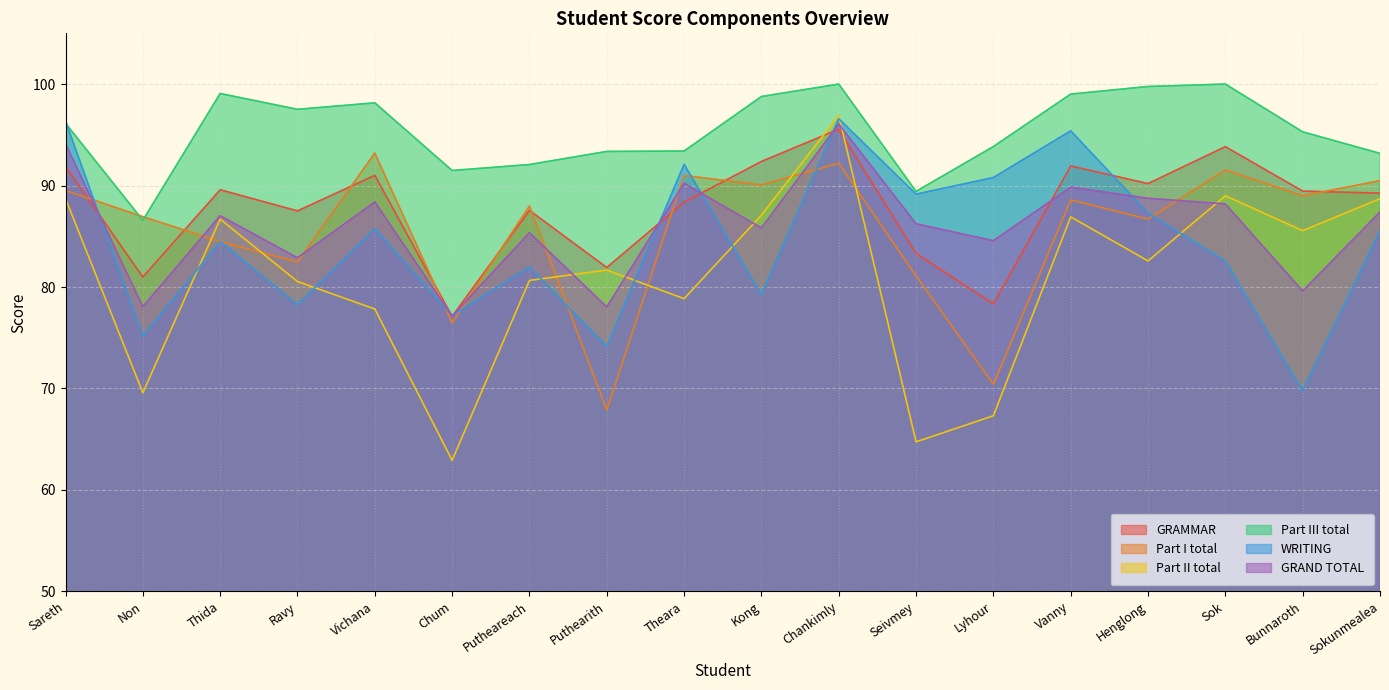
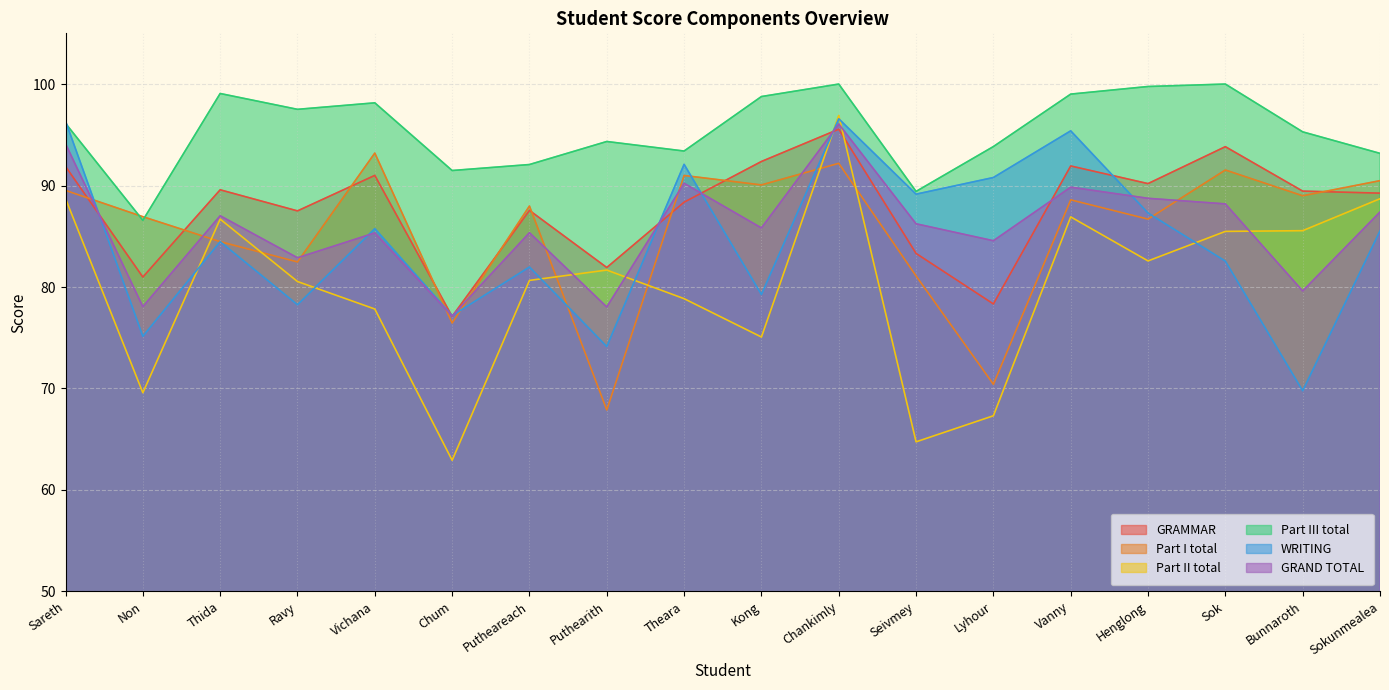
  {
    "Part II total": {
      "Sareth": 88.7,
      "Non": 69.6,
      "Thida": 86.7,
      "Ravy": 80.5,
      "Vichana": 77.8,
      "Chum": 62.9,
      "Putheareach": 80.7,
      "Puthearith": 81.7,
      "Theara": 78.9,
-     "Kong": 87.1,
+     "Kong": 75.1,
      "Chankimly": 96.9,
      "Seivmey": 64.7,
      "Lyhour": 67.3,
      "Vanny": 86.9,
      "Henglong": 82.6,
-     "Sok": 89.0,
+     "Sok": 85.5,
      "Bunnaroth": 85.6,
      "Sokunmealea": 88.7
    },
    "Part III total": {
      "Non": 86.6,
      "Thida": 99.1,
      "Ravy": 97.5,
      "Vichana": 98.2,
      "Chum": 91.5,
      "Putheareach": 92.1,
-     "Puthearith": 93.4,
+     "Puthearith": 94.3,
      "Theara": 93.4,
      "Kong": 98.8,
      "Chankimly": 100.0,
      "Seivmey": 89.4,
      "Lyhour": 93.8,
      "Vanny": 99.0,
      "Henglong": 99.8,
      "Sok": 100.0,
      "Bunnaroth": 95.3,
      "Sokunmealea": 93.2
    },
    "WRITING": {
      "Non": 75.1,
      "Ravy": 78.3,
      "Vichana": 85.8,
      "Putheareach": 82.0,
      "Puthearith": 74.1,
      "Theara": 92.1,
      "Kong": 79.3,
      "Chankimly": 96.6,
      "Seivmey": 89.2,
      "Lyhour": 90.8,
      "Vanny": 95.4,
      "Henglong": 87.3,
      "Sok": 82.6,
      "Bunnaroth": 69.8,
      "Sokunmealea": 85.5
    },
    "GRAND TOTAL": {
      "Sareth": 94.1,
      "Non": 78.1,
      "Thida": 87.0,
      "Ravy": 82.9,
-     "Vichana": 88.4,
+     "Vichana": 85.3,
      "Putheareach": 85.4,
      "Puthearith": 78.0,
      "Theara": 90.2,
      "Kong": 85.8,
      "Chankimly": 96.1,
      "Seivmey": 86.2,
      "Lyhour": 84.6,
      "Vanny": 89.8,
      "Henglong": 88.7,
      "Sok": 88.2,
      "Bunnaroth": 79.6,
      "Sokunmealea": 87.4
    }
  }
